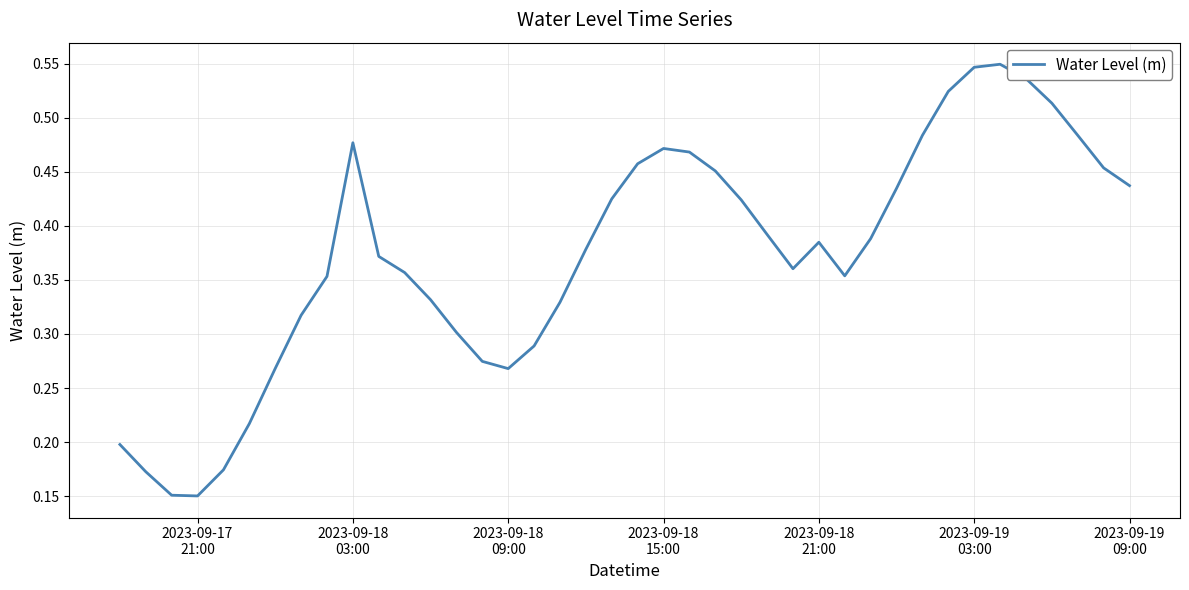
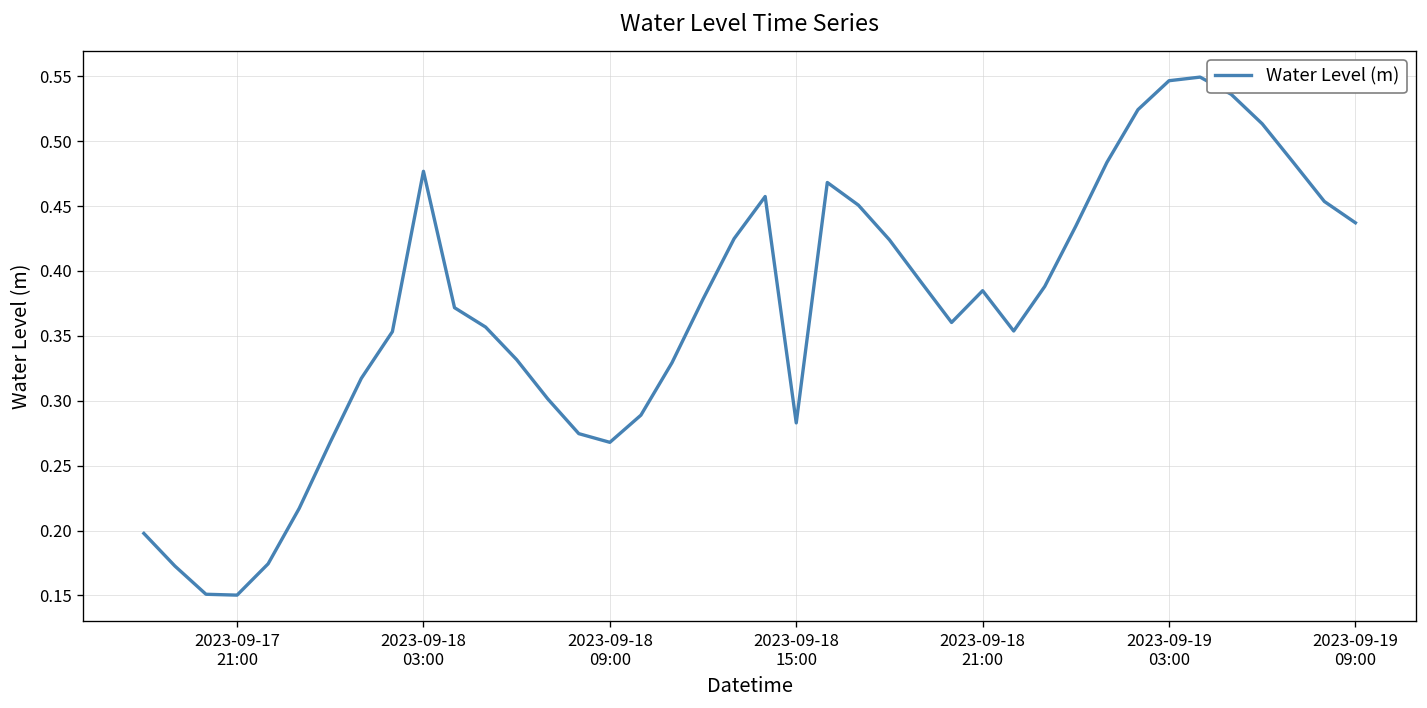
  {
    "2023-09-17 21:00": 0.150,
    "2023-09-18 03:00": 0.477,
    "2023-09-18 09:00": 0.268,
-   "2023-09-18 15:00": 0.471,
+   "2023-09-18 15:00": 0.283,
    "2023-09-18 21:00": 0.385,
    "2023-09-19 03:00": 0.547,
    "2023-09-19 09:00": 0.437
  }
